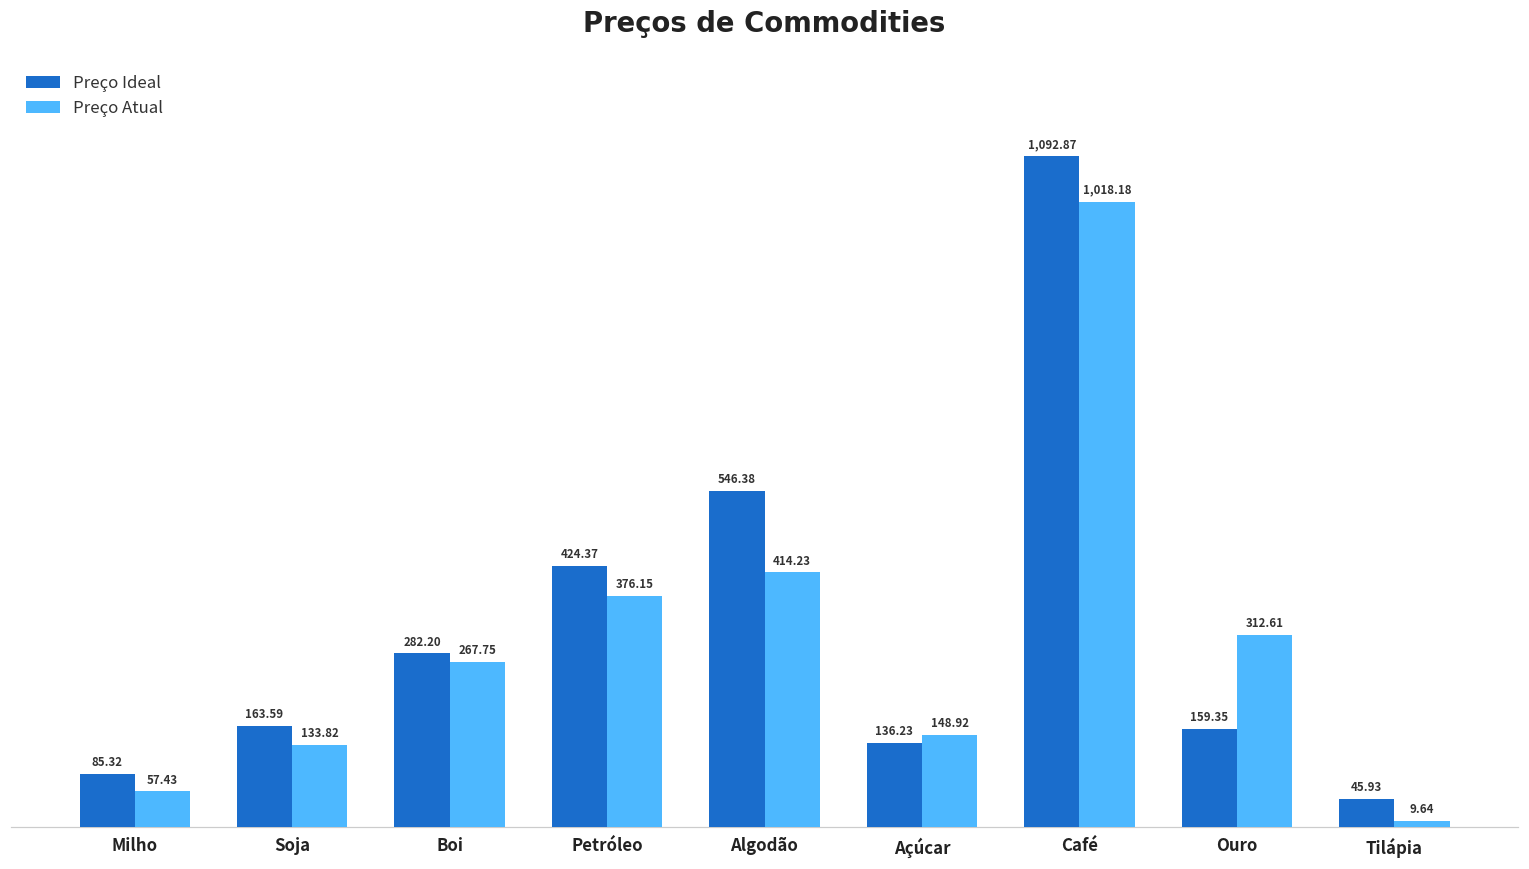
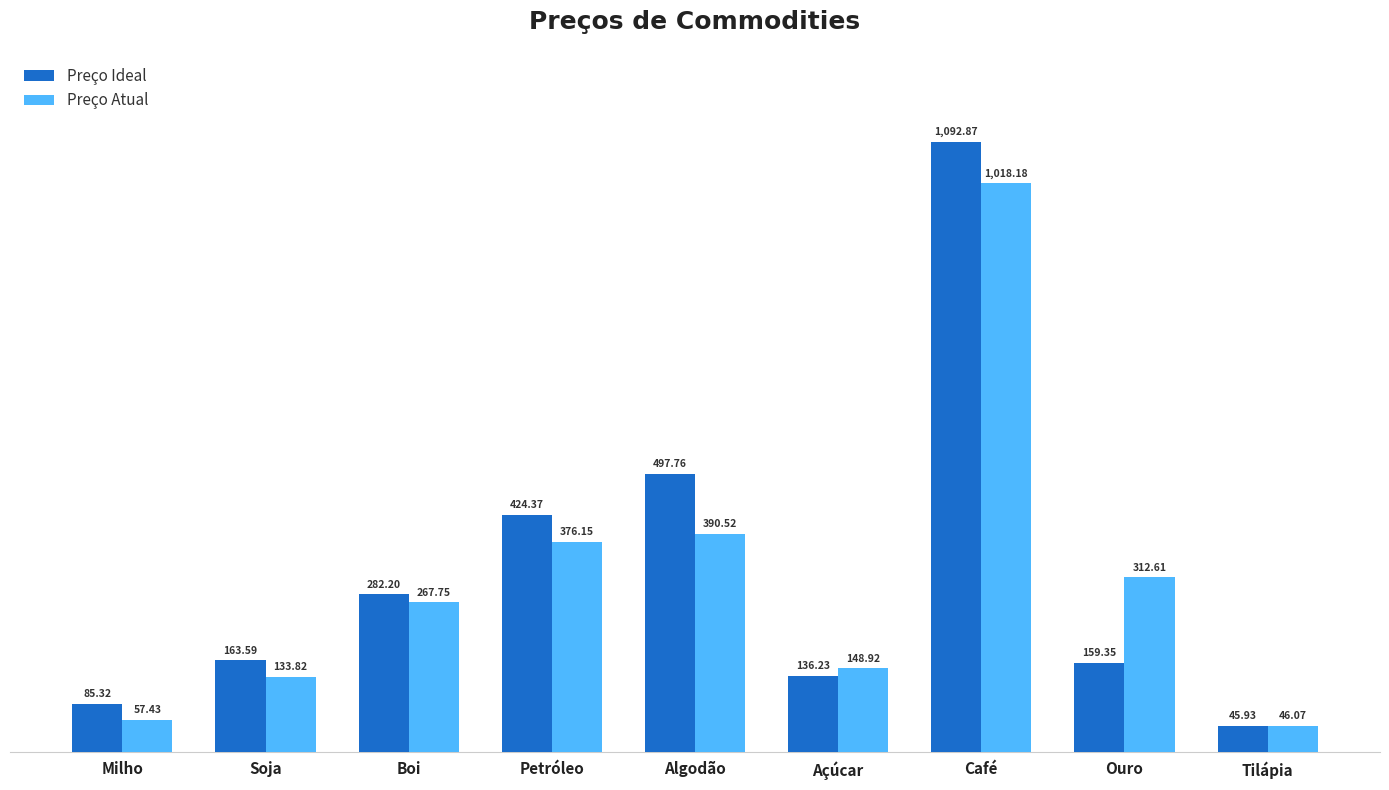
  {
    "Preço Ideal": {
      "Milho": "85.32",
      "Soja": "163.59",
      "Boi": "282.20",
      "Petróleo": "424.37",
-     "Algodão": "546.38",
+     "Algodão": "497.76",
      "Açúcar": "136.23",
      "Café": "1,092.87",
      "Ouro": "159.35",
      "Tilápia": "45.93"
    },
    "Preço Atual": {
      "Milho": "57.43",
      "Soja": "133.82",
      "Boi": "267.75",
      "Petróleo": "376.15",
-     "Algodão": "414.23",
+     "Algodão": "390.52",
      "Açúcar": "148.92",
      "Café": "1,018.18",
      "Ouro": "312.61",
-     "Tilápia": "9.64"
+     "Tilápia": "46.07"
    }
  }
